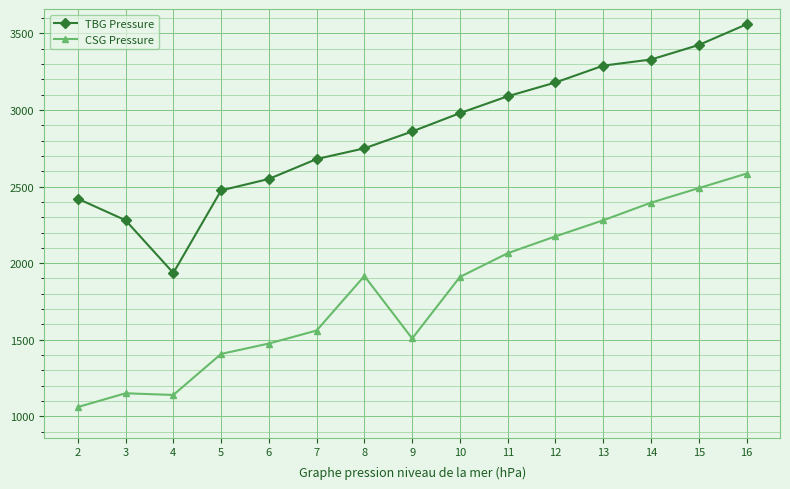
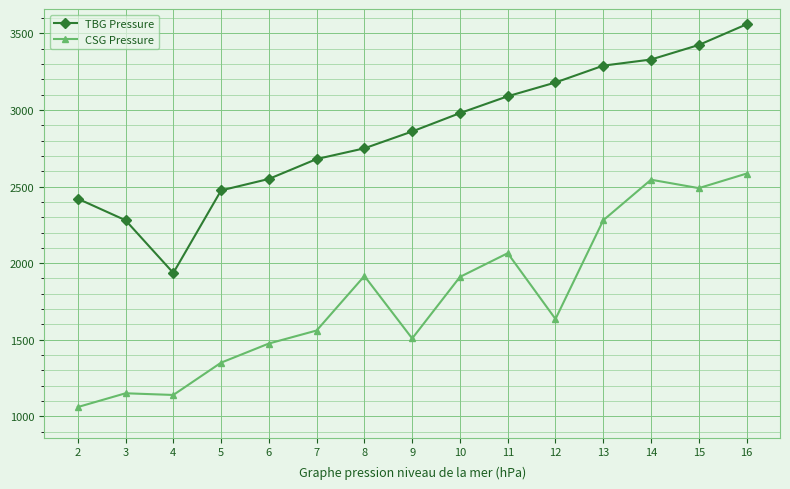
  {
    "TBG Pressure": {
      "2": 2420,
      "3": 2280,
      "4": 1940,
      "5": 2480,
      "6": 2550,
      "7": 2680,
      "8": 2750,
      "9": 2860,
      "10": 2980,
      "11": 3090,
      "12": 3180,
      "13": 3290,
      "14": 3330,
      "15": 3430,
      "16": 3560
    },
    "CSG Pressure": {
      "2": 1060,
      "3": 1150,
      "4": 1140,
-     "5": 1410,
+     "5": 1350,
      "6": 1480,
      "7": 1560,
      "8": 1920,
      "9": 1510,
      "10": 1910,
      "11": 2070,
-     "12": 2180,
+     "12": 1640,
      "13": 2280,
-     "14": 2400,
+     "14": 2550,
      "15": 2490,
      "16": 2590
    }
  }
